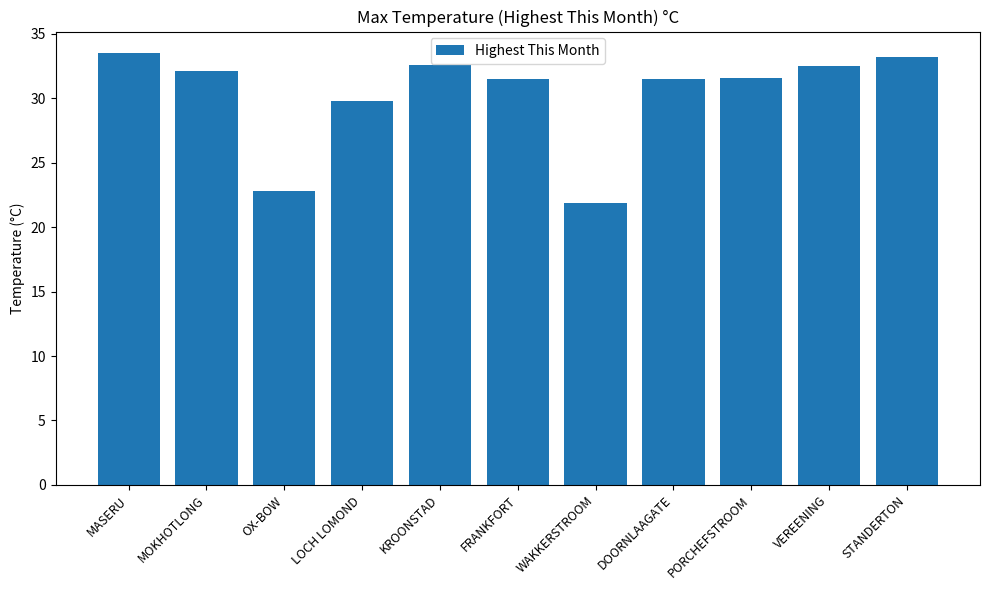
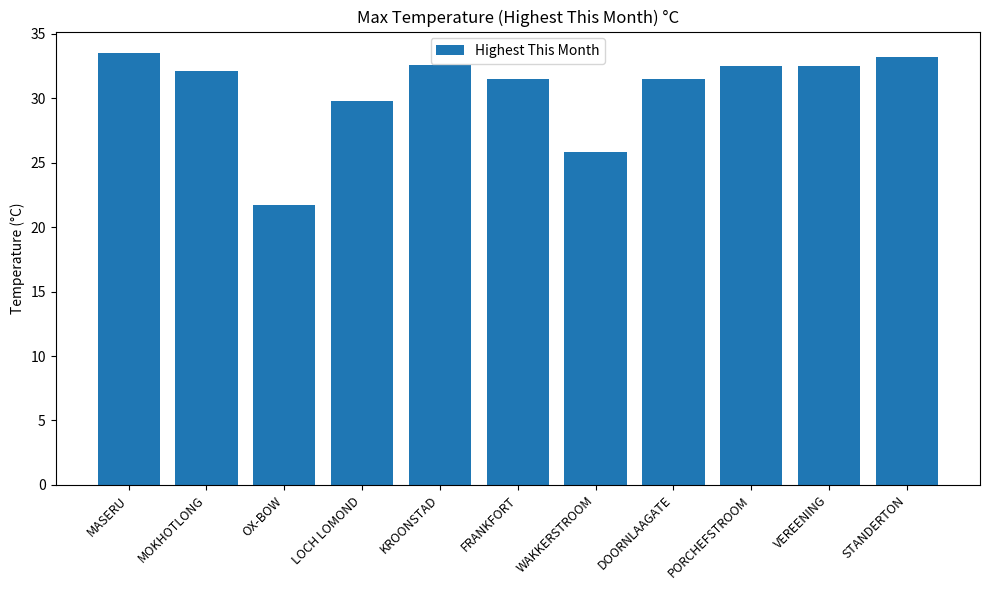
  {
    "MASERU": 33.5,
    "MOKHOTLONG": 32.1,
-   "OX-BOW": 22.8,
+   "OX-BOW": 21.7,
    "LOCH LOMOND": 29.8,
    "KROONSTAD": 32.6,
    "FRANKFORT": 31.5,
-   "WAKKERSTROOM": 21.9,
+   "WAKKERSTROOM": 25.8,
    "DOORNLAAGATE": 31.5,
-   "PORCHEFSTROOM": 31.6,
+   "PORCHEFSTROOM": 32.5,
    "VEREENING": 32.5,
    "STANDERTON": 33.2
  }
